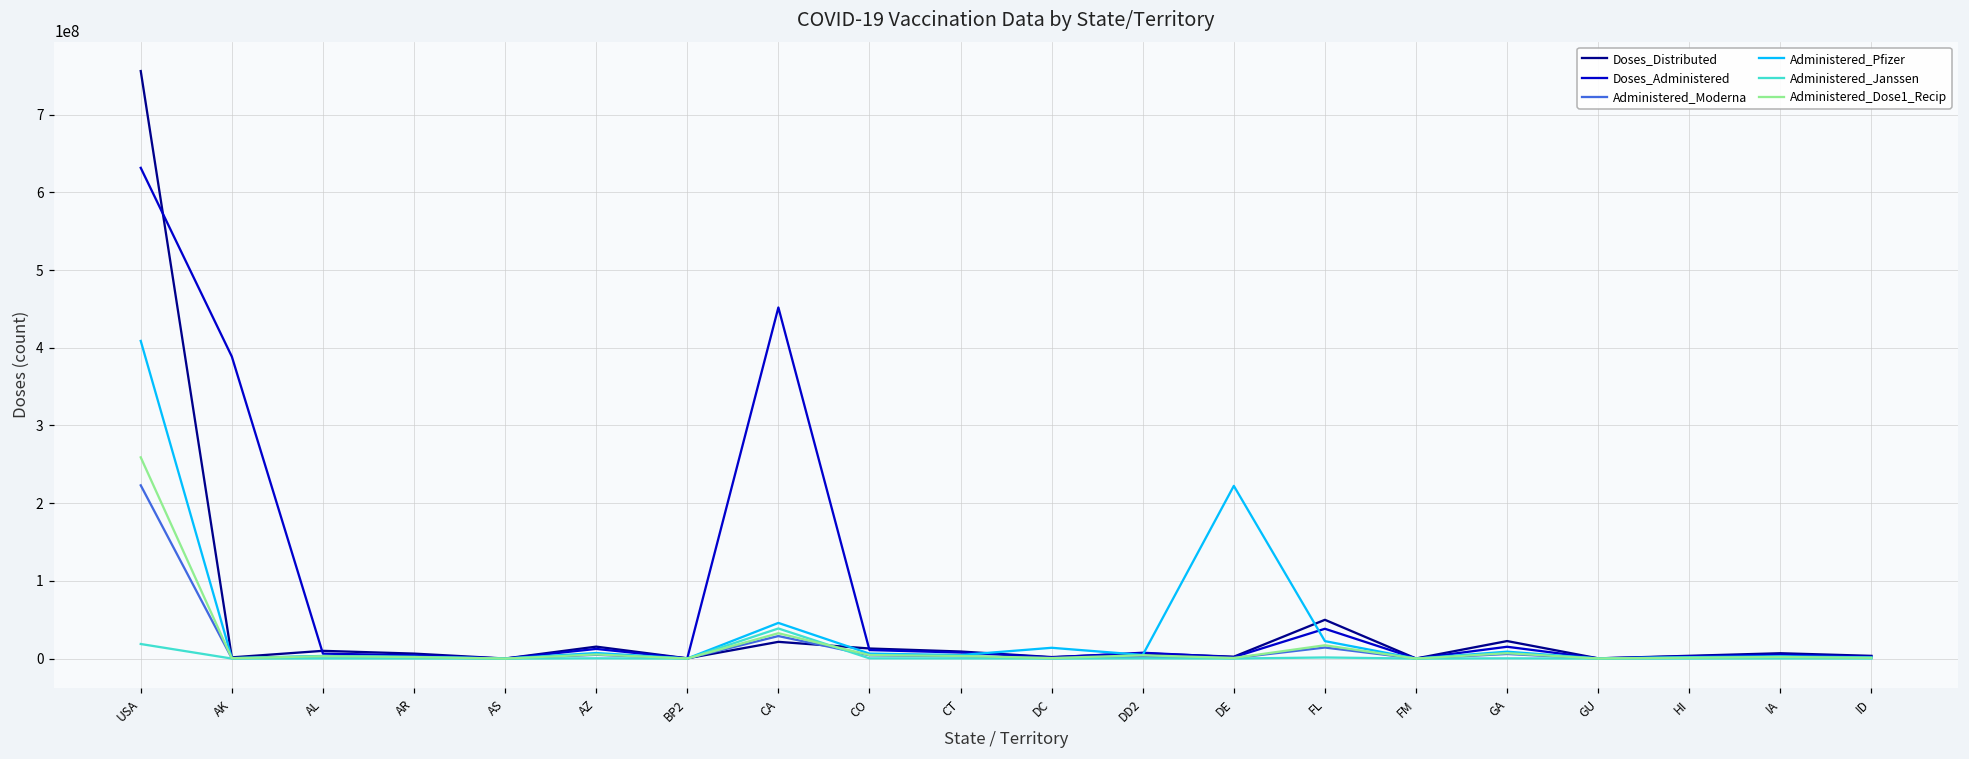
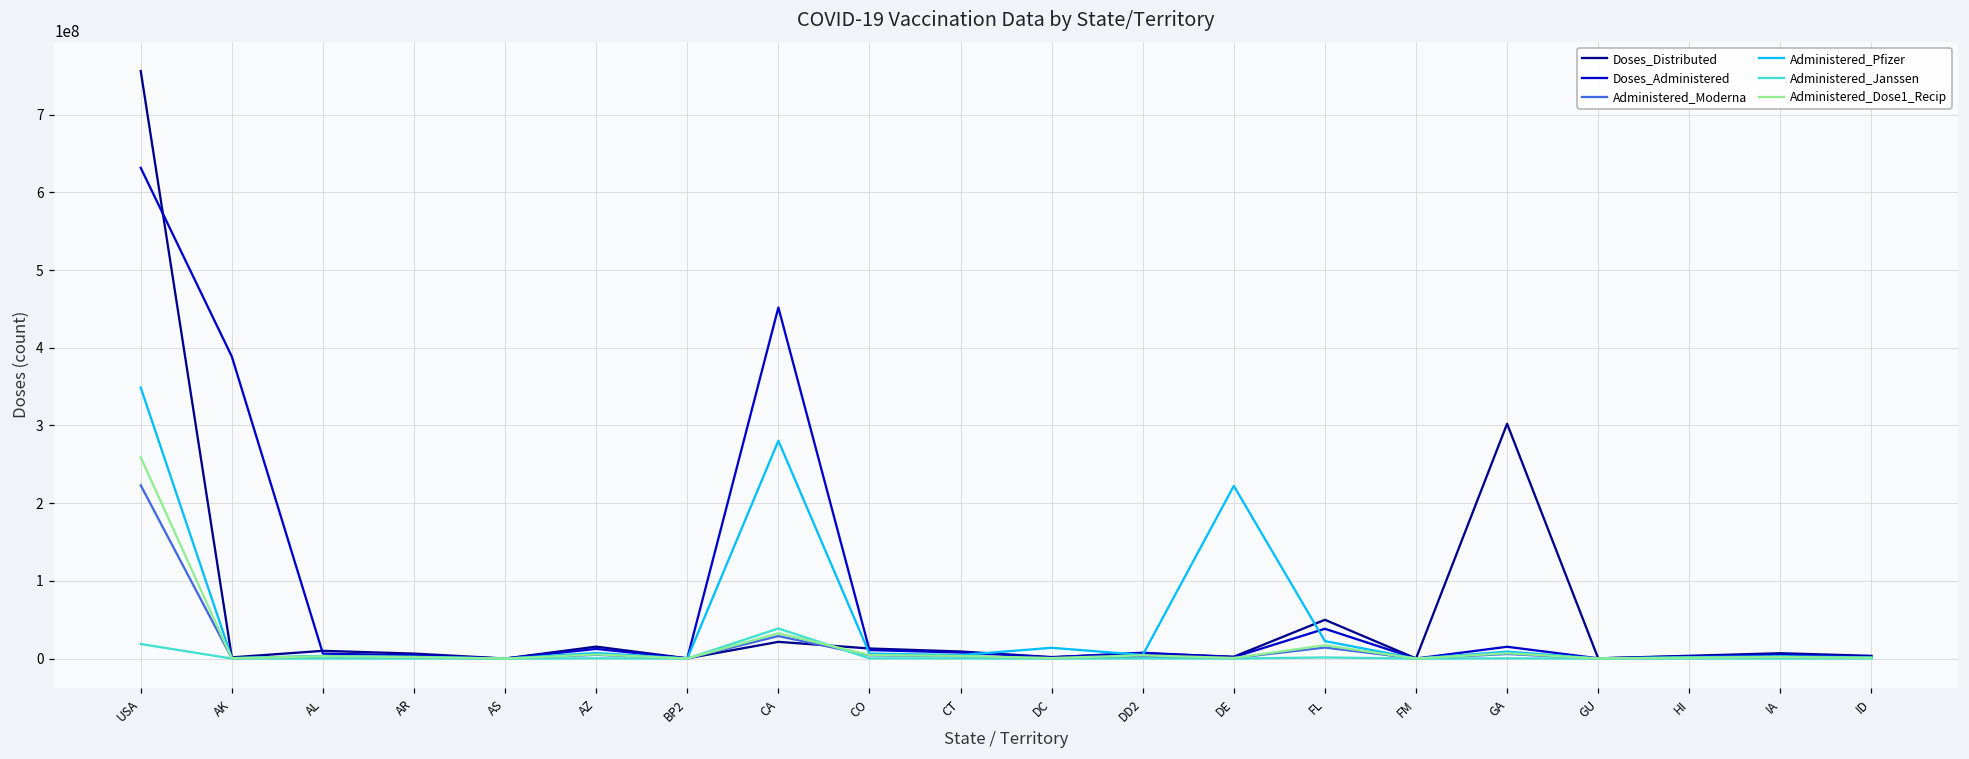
  {
    "Doses_Distributed": {
      "USA": 760000000,
      "CA": 20000000,
      "FL": 50000000,
-     "GA": 20000000
+     "GA": 300000000
    },
    "Doses_Administered": {
      "USA": 630000000,
      "AK": 390000000,
      "CA": 450000000,
      "FL": 40000000,
      "GA": 20000000
    },
    "Administered_Moderna": {
      "USA": 220000000
    },
    "Administered_Pfizer": {
-     "USA": 410000000,
-     "CA": 50000000,
+     "USA": 350000000,
+     "CA": 280000000,
      "DC": 10000000,
      "DE": 220000000,
      "FL": 20000000
    },
    "Administered_Janssen": {
      "USA": 20000000,
      "AZ": 0,
      "CA": 40000000,
      "CO": 0,
      "FL": 0,
      "GA": 0
    },
    "Administered_Dose1_Recip": {
      "USA": 260000000
    }
  }
